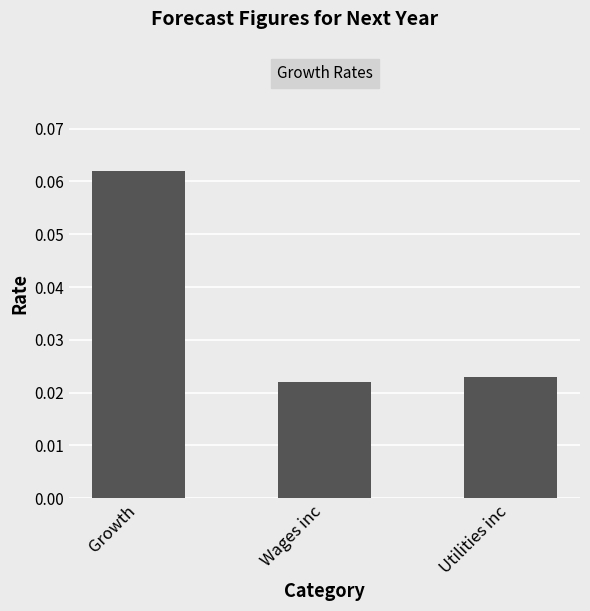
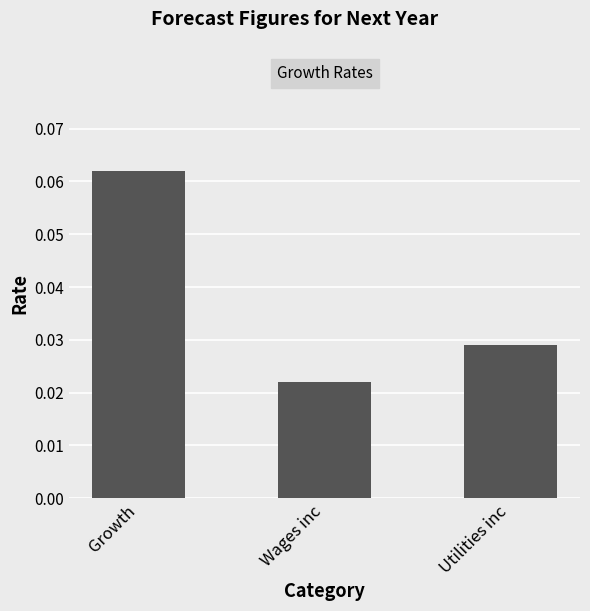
  {
    "Growth": 0.062,
    "Wages inc": 0.022,
-   "Utilities inc": 0.023
+   "Utilities inc": 0.029
  }
